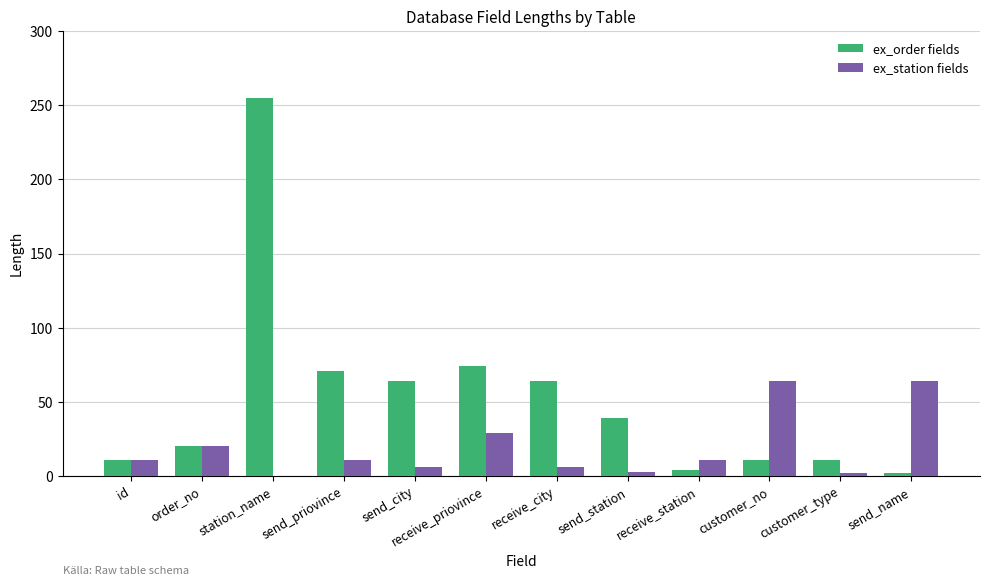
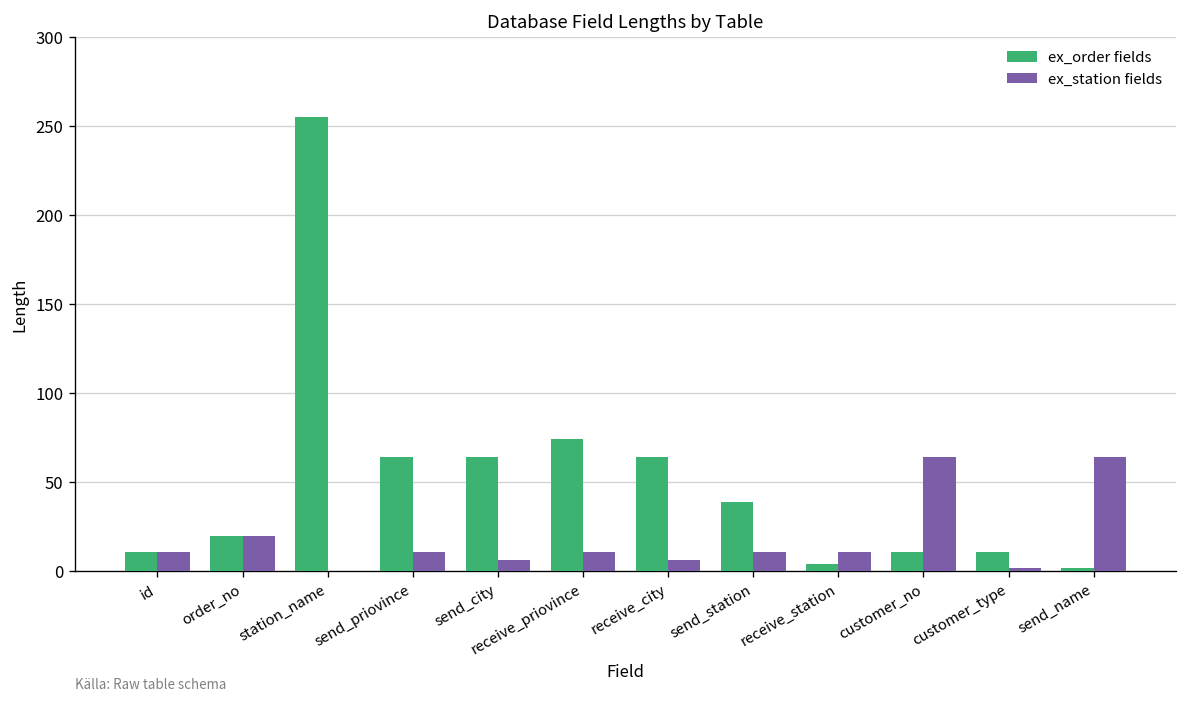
  {
    "ex_order fields": {
      "id": 11,
      "order_no": 20,
      "station_name": 255,
-     "send_priovince": 71,
+     "send_priovince": 64,
      "send_city": 64,
      "receive_priovince": 74,
      "receive_city": 64,
      "send_station": 39,
      "receive_station": 4,
      "customer_no": 11,
      "customer_type": 11,
      "send_name": 2
    },
    "ex_station fields": {
      "id": 11,
      "order_no": 20,
      "station_name": 0,
      "send_priovince": 11,
      "send_city": 6,
-     "receive_priovince": 29,
+     "receive_priovince": 11,
      "receive_city": 6,
-     "send_station": 3,
+     "send_station": 11,
      "receive_station": 11,
      "customer_no": 64,
      "customer_type": 2,
      "send_name": 64
    }
  }
